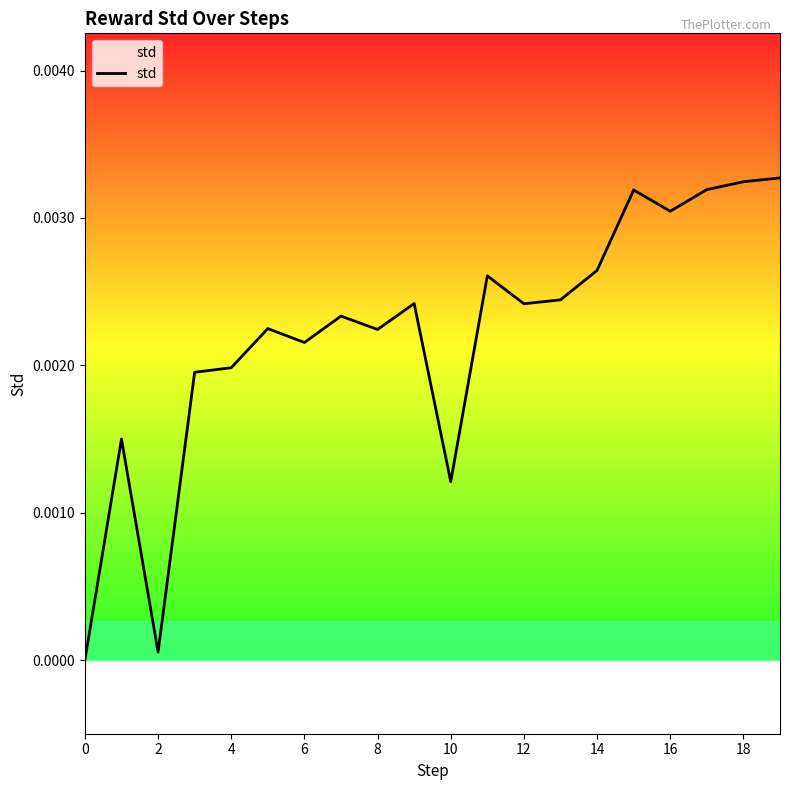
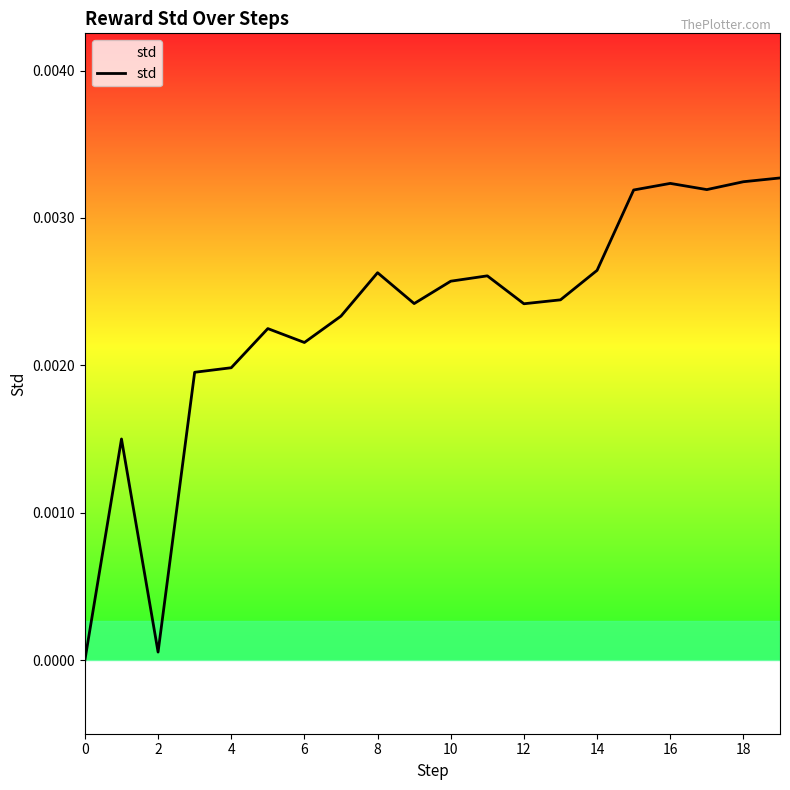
  {
    "4": 0.00198,
    "6": 0.00215,
-   "8": 0.00224,
-   "10": 0.00121,
+   "8": 0.00263,
+   "10": 0.00257,
    "12": 0.00242,
    "14": 0.00264,
-   "16": 0.00305,
+   "16": 0.00323,
    "18": 0.00325
  }
